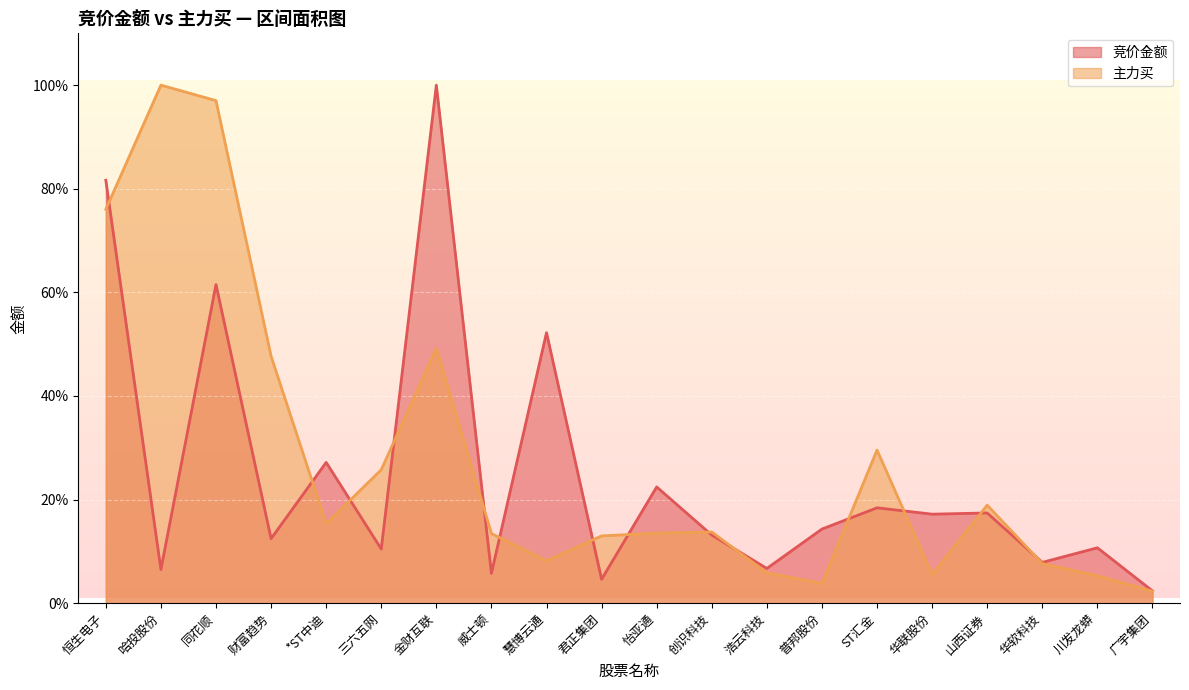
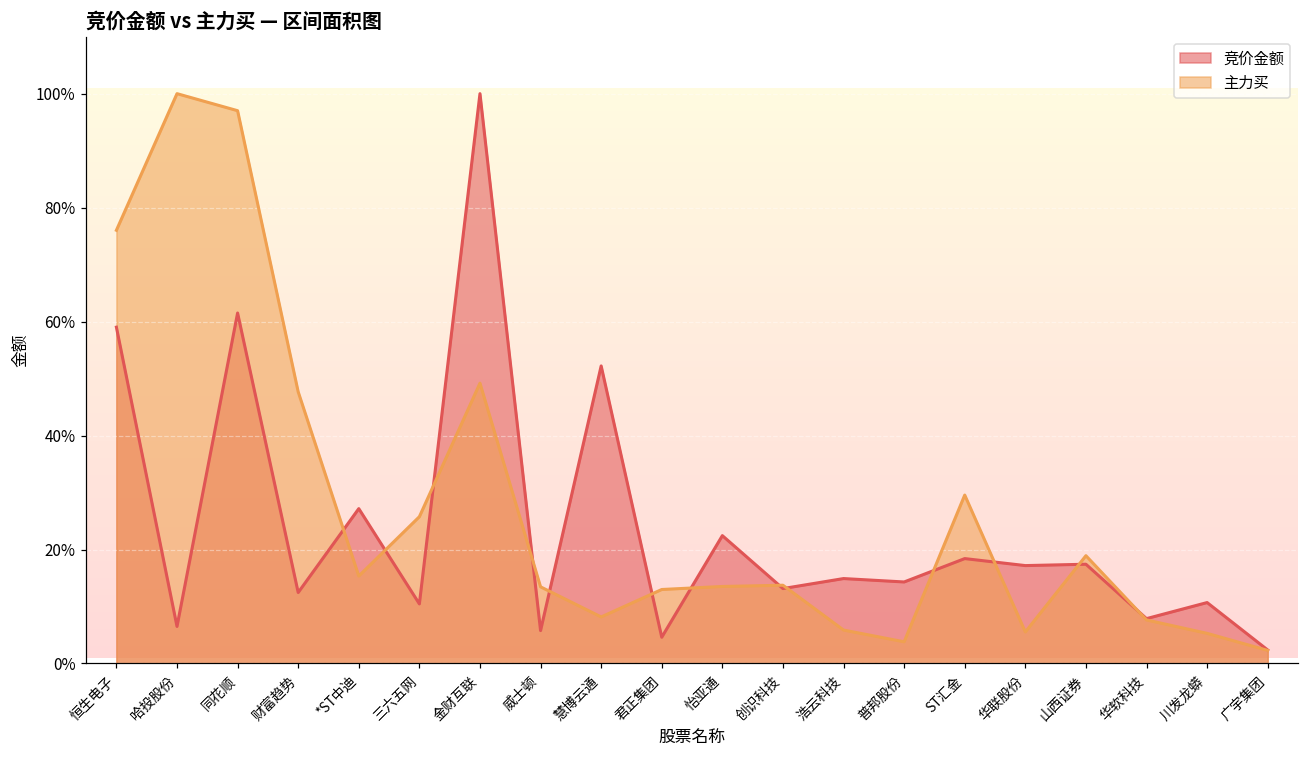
  {
    "竞价金额": {
-     "恒生电子": "82%",
+     "恒生电子": "59%",
      "哈投股份": "7%",
      "同花顺": "62%",
      "财富趋势": "12%",
      "*ST中迪": "27%",
      "三六五网": "10%",
      "金财互联": "100%",
      "威士顿": "6%",
      "慧博云通": "52%",
      "君正集团": "5%",
      "怡亚通": "22%",
      "创识科技": "13%",
-     "浩云科技": "7%",
+     "浩云科技": "15%",
      "普邦股份": "14%",
      "ST汇金": "18%",
      "华联股份": "17%",
      "山西证券": "17%",
      "川发龙蟒": "11%"
    }
  }
